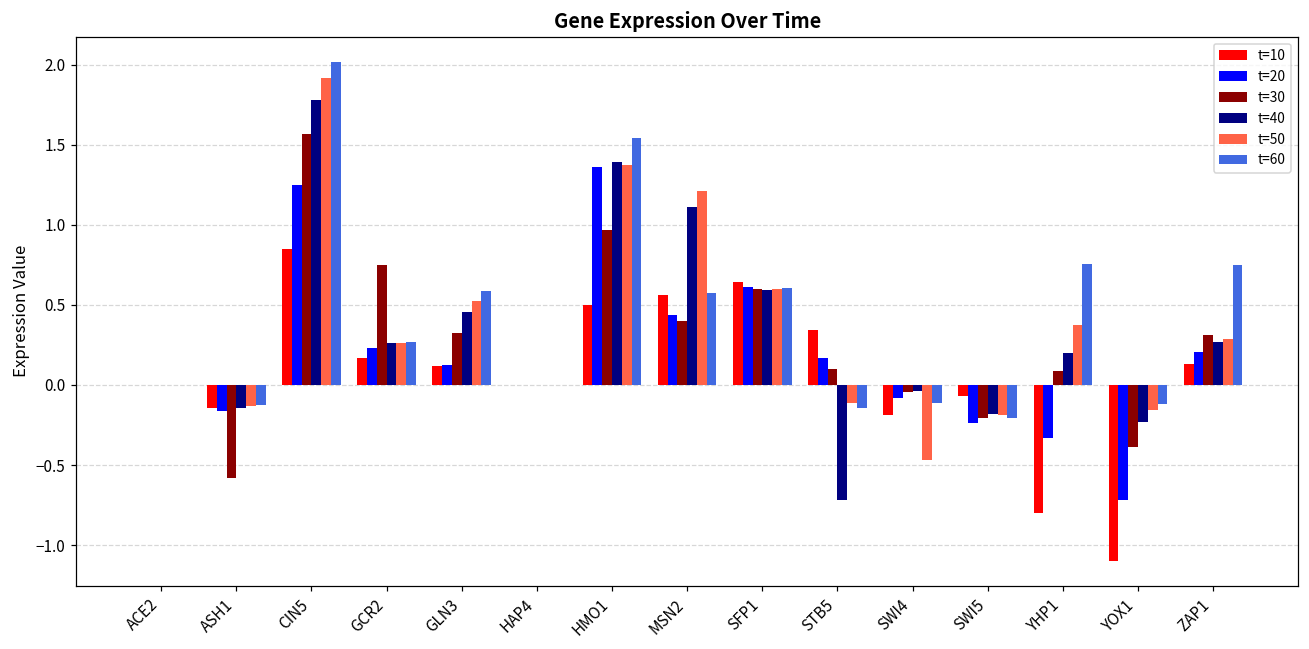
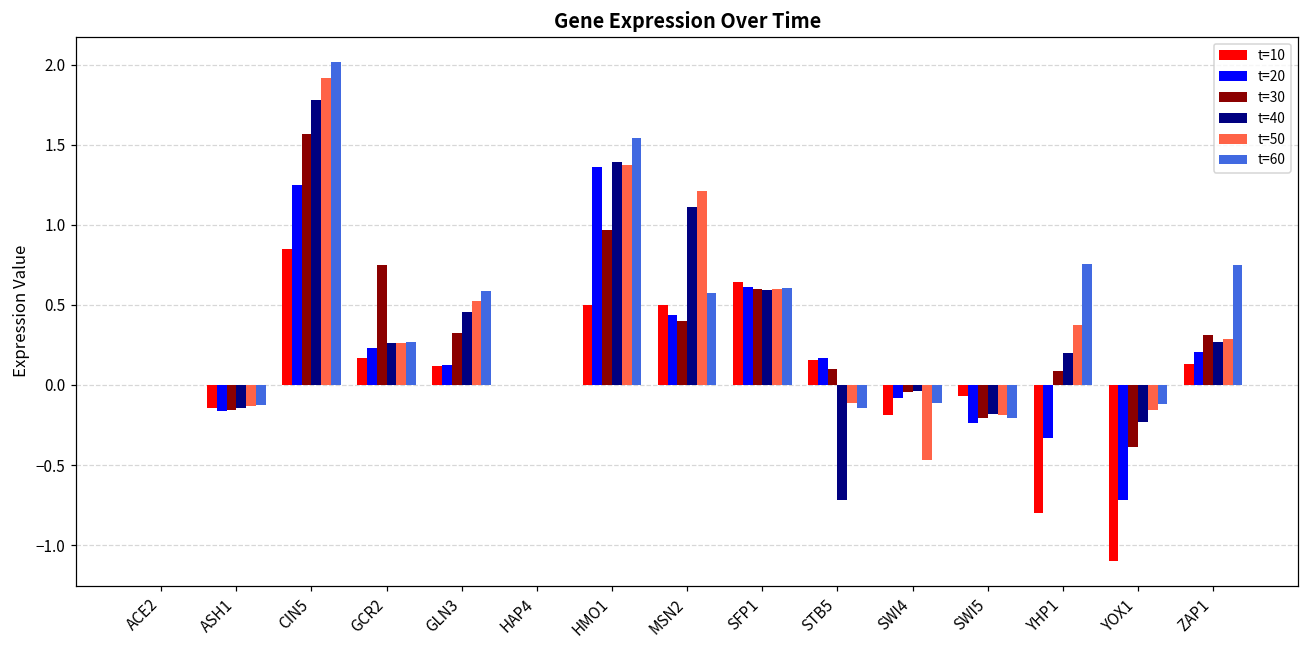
  {
    "t=10": {
      "ACE2": 0.00,
      "ASH1": -0.14,
      "CIN5": 0.85,
      "GCR2": 0.17,
      "GLN3": 0.12,
      "HAP4": 0.00,
      "HMO1": 0.50,
-     "MSN2": 0.56,
+     "MSN2": 0.50,
      "SFP1": 0.64,
-     "STB5": 0.34,
+     "STB5": 0.15,
      "SWI4": -0.18,
      "SWI5": -0.07,
      "YHP1": -0.80,
      "YOX1": -1.10,
      "ZAP1": 0.13
    },
    "t=20": {
      "ACE2": 0.00,
      "ASH1": -0.16,
      "CIN5": 1.25,
      "GCR2": 0.23,
      "GLN3": 0.12,
      "HAP4": 0.00,
      "HMO1": 1.36,
      "MSN2": 0.44,
      "SFP1": 0.61,
      "STB5": 0.17,
      "SWI4": -0.08,
      "SWI5": -0.24,
      "YHP1": -0.33,
      "YOX1": -0.72,
      "ZAP1": 0.21
    },
    "t=30": {
      "ACE2": 0.00,
-     "ASH1": -0.58,
+     "ASH1": -0.15,
      "CIN5": 1.57,
      "GCR2": 0.75,
      "GLN3": 0.32,
      "HAP4": 0.00,
      "HMO1": 0.97,
      "MSN2": 0.40,
      "SFP1": 0.60,
      "STB5": 0.10,
      "SWI4": -0.04,
      "SWI5": -0.21,
      "YHP1": 0.09,
      "YOX1": -0.39,
      "ZAP1": 0.31
    },
    "t=40": {
      "ACE2": 0.00,
      "ASH1": -0.14,
      "CIN5": 1.78,
      "GCR2": 0.26,
      "GLN3": 0.45,
      "HAP4": 0.00,
      "HMO1": 1.39,
      "MSN2": 1.11,
      "SFP1": 0.60,
      "STB5": -0.72,
      "SWI4": -0.04,
      "SWI5": -0.18,
      "YHP1": 0.20,
      "YOX1": -0.23,
      "ZAP1": 0.27
    },
    "t=50": {
      "ACE2": 0.00,
      "ASH1": -0.13,
      "CIN5": 1.92,
      "GCR2": 0.26,
      "GLN3": 0.52,
      "HAP4": 0.00,
      "HMO1": 1.37,
      "MSN2": 1.21,
      "SFP1": 0.60,
      "STB5": -0.11,
      "SWI4": -0.47,
      "SWI5": -0.19,
      "YHP1": 0.38,
      "YOX1": -0.15,
      "ZAP1": 0.29
    },
    "t=60": {
      "ACE2": 0.00,
      "ASH1": -0.12,
      "CIN5": 2.02,
      "GCR2": 0.27,
      "GLN3": 0.59,
      "HAP4": 0.00,
      "HMO1": 1.54,
      "MSN2": 0.58,
      "SFP1": 0.61,
      "STB5": -0.14,
      "SWI4": -0.11,
      "SWI5": -0.21,
      "YHP1": 0.75,
      "YOX1": -0.12,
      "ZAP1": 0.75
    }
  }
